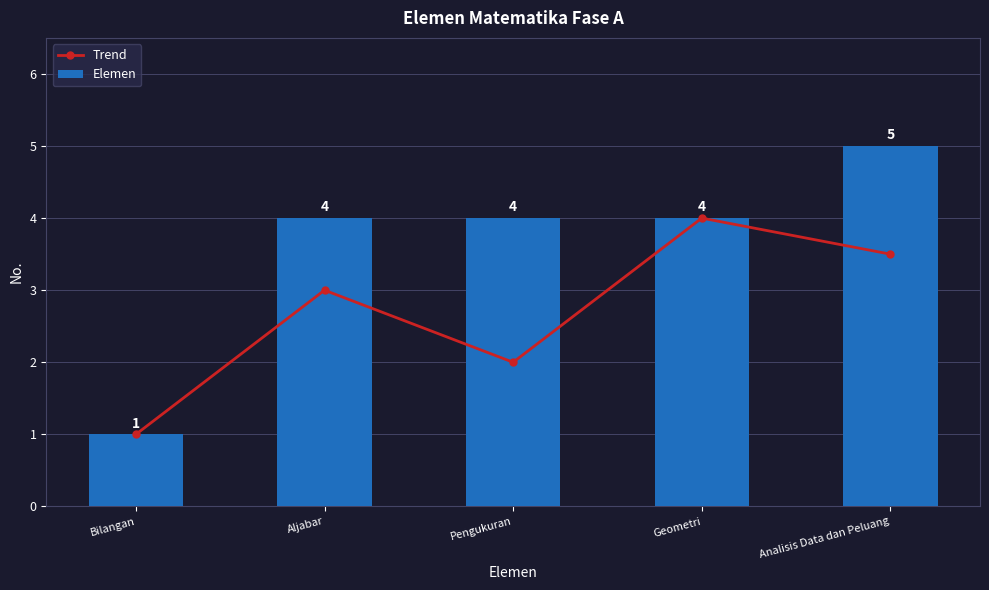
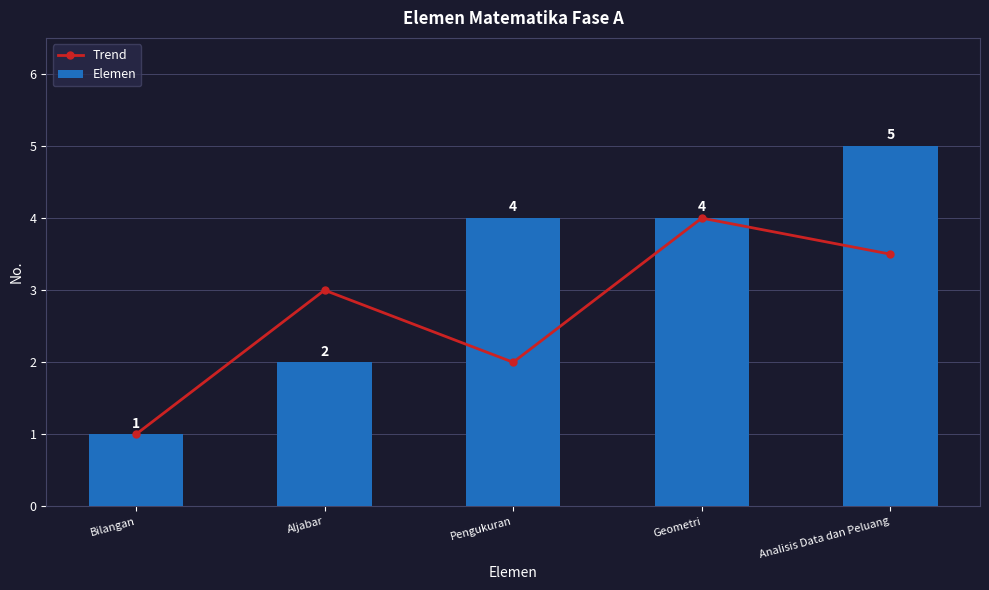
  {
    "Elemen": {
      "Bilangan": 1,
-     "Aljabar": 4,
+     "Aljabar": 2,
      "Pengukuran": 4,
      "Geometri": 4,
      "Analisis Data dan Peluang": 5
    },
    "Trend": {
      "Bilangan": 1,
      "Geometri": 4
    }
  }
